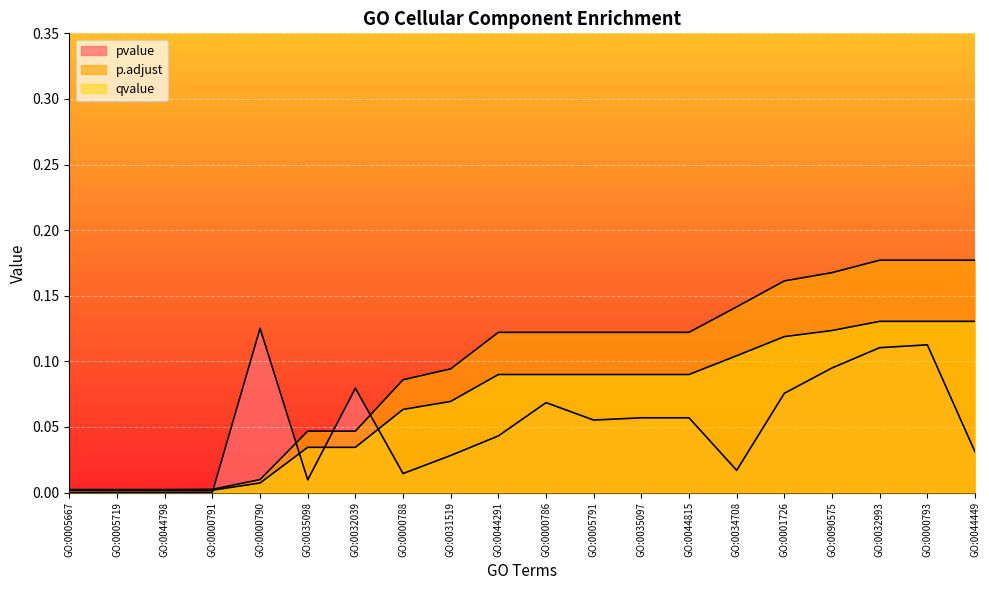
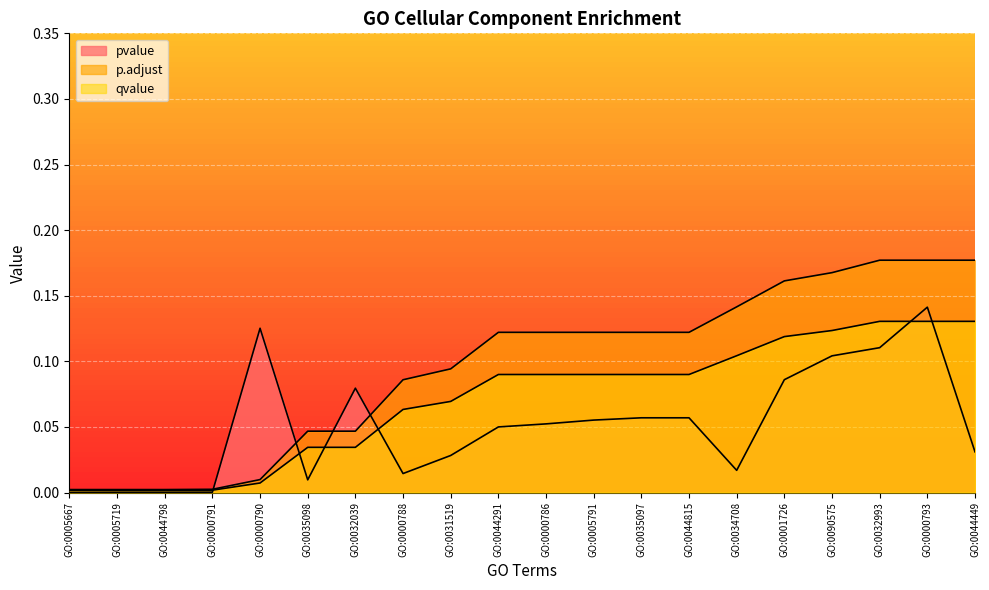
  {
    "pvalue": {
      "GO:0000790": 0.125,
      "GO:0035098": 0.010,
      "GO:0032039": 0.080,
      "GO:0000788": 0.015,
      "GO:0031519": 0.028,
-     "GO:0044291": 0.043,
-     "GO:0000786": 0.069,
+     "GO:0044291": 0.050,
+     "GO:0000786": 0.052,
      "GO:0005791": 0.055,
      "GO:0035097": 0.057,
      "GO:0044815": 0.057,
      "GO:0034708": 0.017,
-     "GO:0001726": 0.076,
-     "GO:0090575": 0.095,
+     "GO:0001726": 0.086,
+     "GO:0090575": 0.104,
      "GO:0032993": 0.110,
-     "GO:0000793": 0.113,
+     "GO:0000793": 0.141,
      "GO:0044449": 0.031
    }
  }
